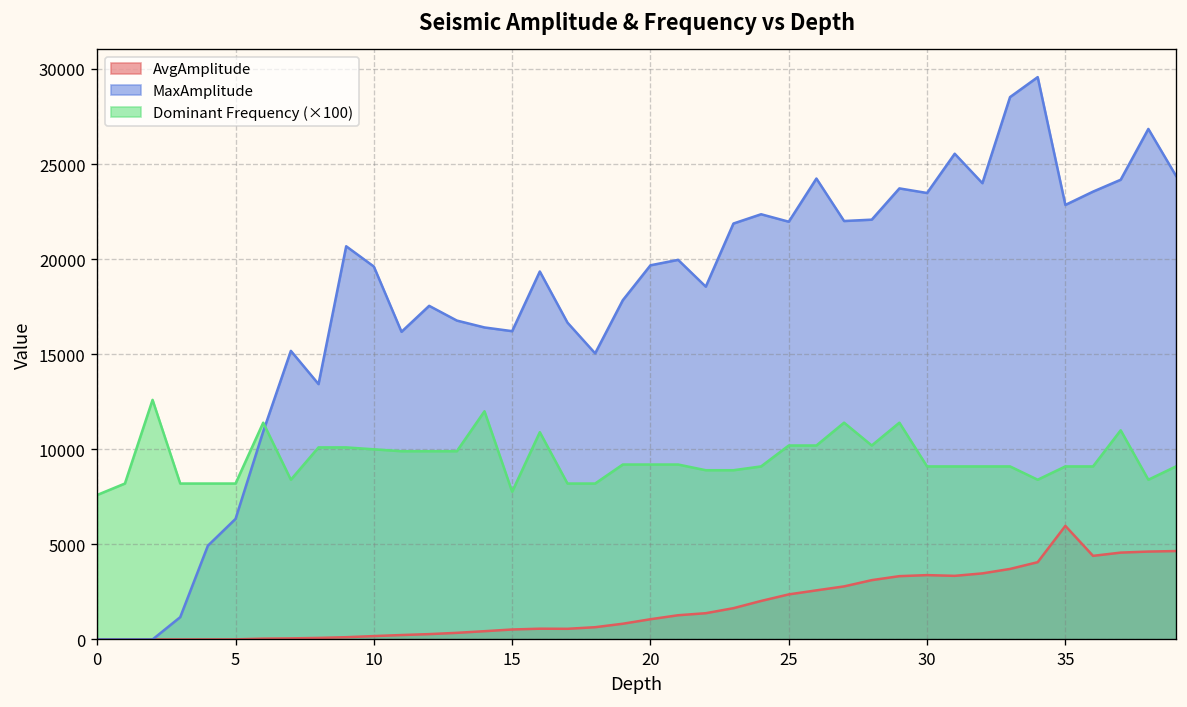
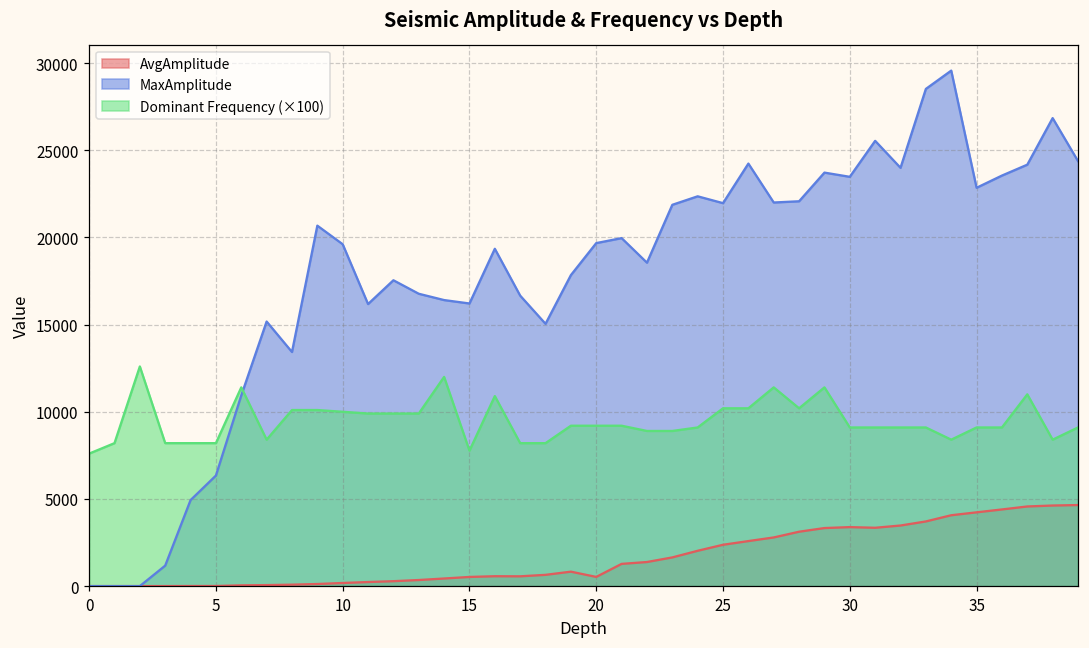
  {
    "AvgAmplitude": {
      "5": 0,
      "10": 200,
      "15": 500,
-     "20": 1100,
+     "20": 500,
      "25": 2400,
      "30": 3400,
-     "35": 6000
+     "35": 4200
    },
    "MaxAmplitude": {
      "5": 6300,
      "10": 19600,
      "15": 16200,
      "20": 19700,
      "25": 22000,
      "30": 23500,
      "35": 22900
    },
    "Dominant Frequency (×100)": {
      "0": 7600,
      "5": 8200,
      "10": 10000,
      "15": 7800,
      "20": 9200,
      "25": 10200,
      "30": 9100,
      "35": 9100
    }
  }
